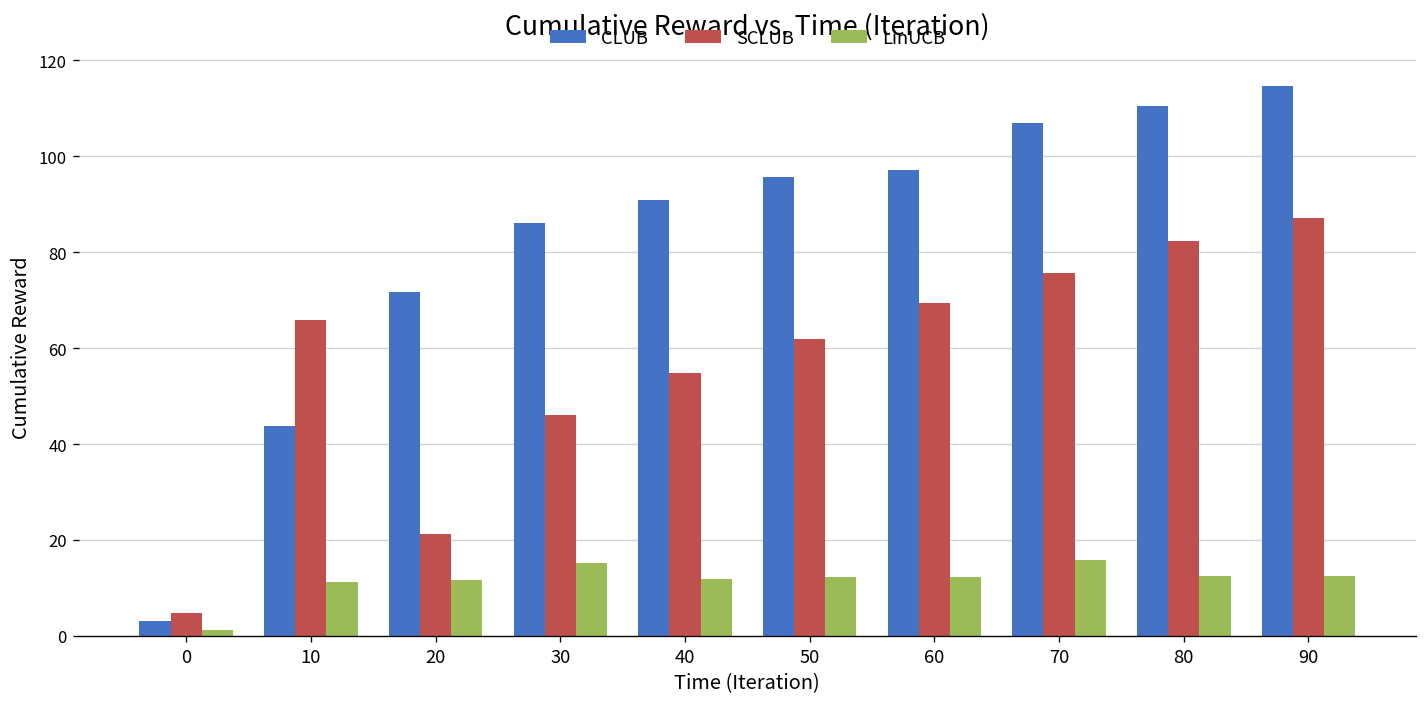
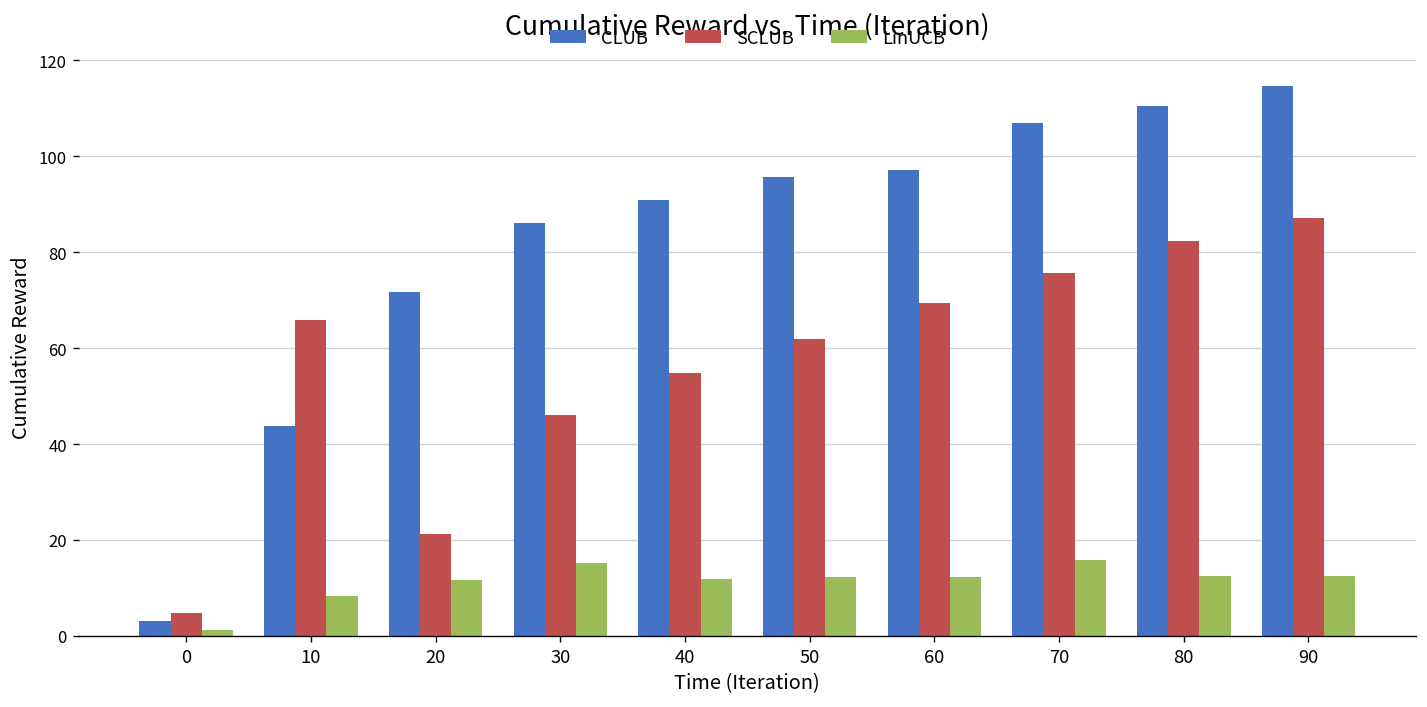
  {
    "CLUB": {
      "0": 3,
      "10": 44,
      "20": 72,
      "30": 86,
      "40": 91,
      "50": 96,
      "60": 97,
      "70": 107,
      "80": 111,
      "90": 115
    },
    "SCLUB": {
      "0": 5,
      "10": 66,
      "20": 21,
      "30": 46,
      "40": 55,
      "50": 62,
      "60": 69,
      "70": 76,
      "80": 82,
      "90": 87
    },
    "LinUCB": {
      "0": 1,
-     "10": 11,
+     "10": 8,
      "20": 12,
      "30": 15,
      "40": 12,
      "50": 12,
      "60": 12,
      "70": 16,
      "80": 13,
      "90": 13
    }
  }
